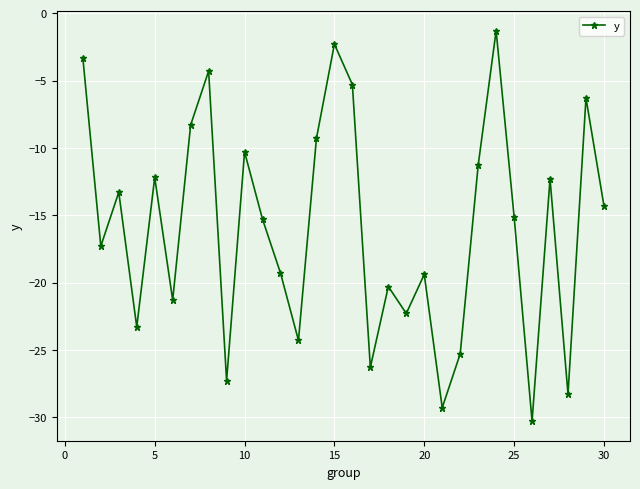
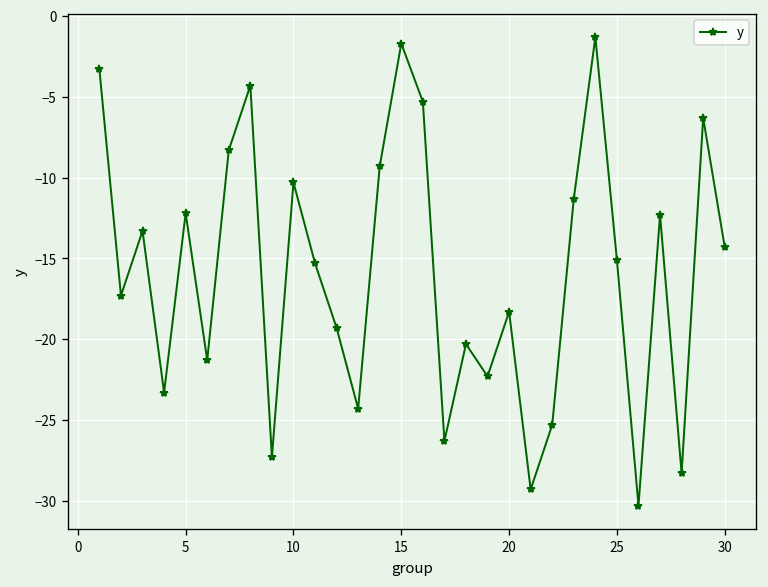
  {
    "5": -12.2,
    "10": -10.3,
-   "15": -2.3,
-   "20": -19.4,
+   "15": -1.7,
+   "20": -18.3,
    "25": -15.1,
    "30": -14.3
  }
